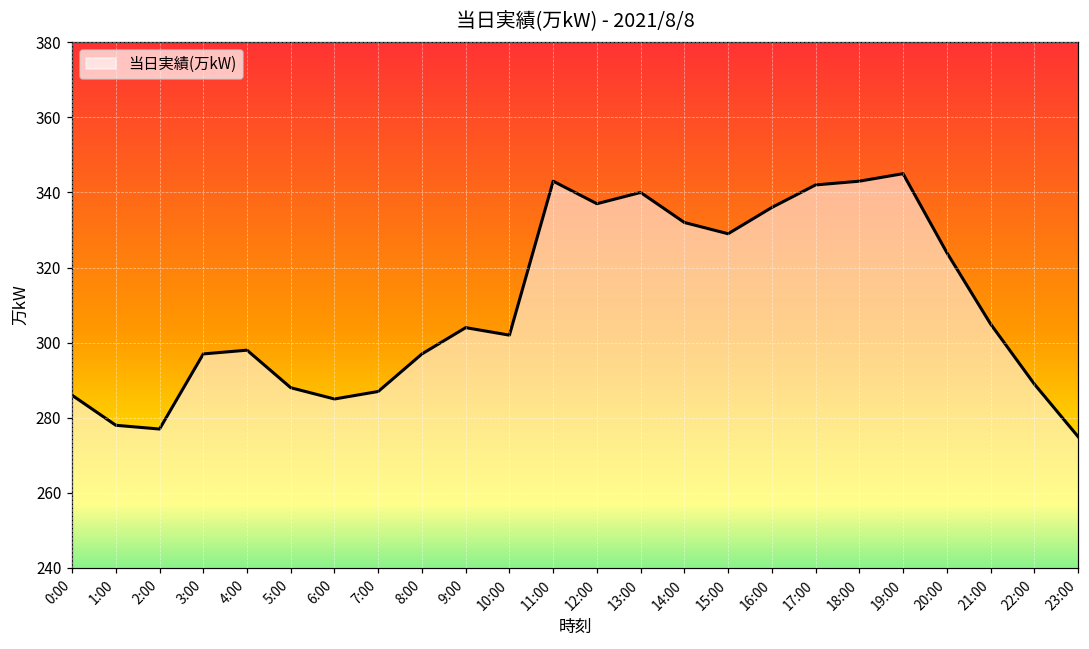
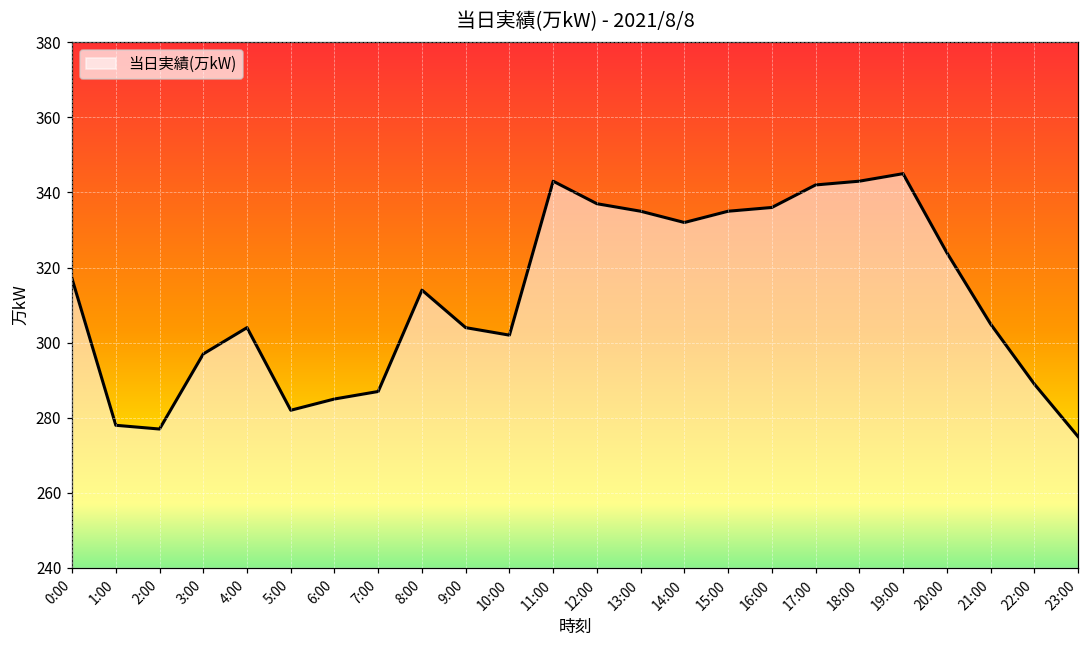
  {
-   "0:00": 286,
+   "0:00": 317,
    "1:00": 278,
    "2:00": 277,
    "3:00": 297,
-   "4:00": 298,
-   "5:00": 288,
+   "4:00": 304,
+   "5:00": 282,
    "6:00": 285,
    "7:00": 287,
-   "8:00": 297,
+   "8:00": 314,
    "9:00": 304,
    "10:00": 302,
    "11:00": 343,
    "12:00": 337,
-   "13:00": 340,
+   "13:00": 335,
    "14:00": 332,
-   "15:00": 329,
+   "15:00": 335,
    "16:00": 336,
    "17:00": 342,
    "18:00": 343,
    "19:00": 345,
    "20:00": 324,
    "21:00": 305,
    "22:00": 289,
    "23:00": 275
  }
